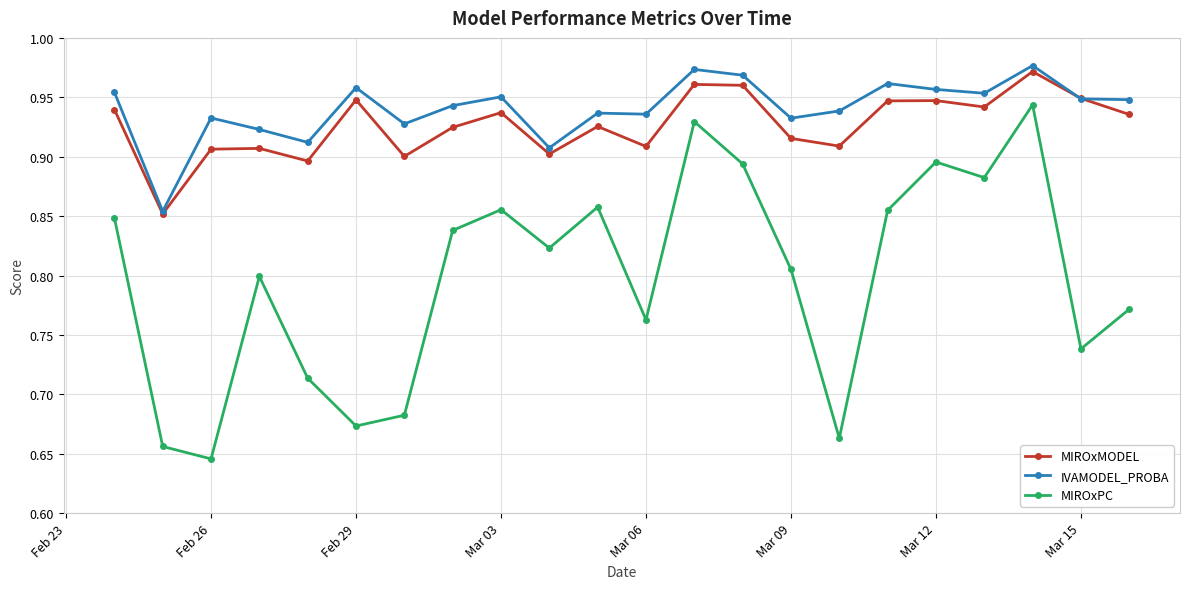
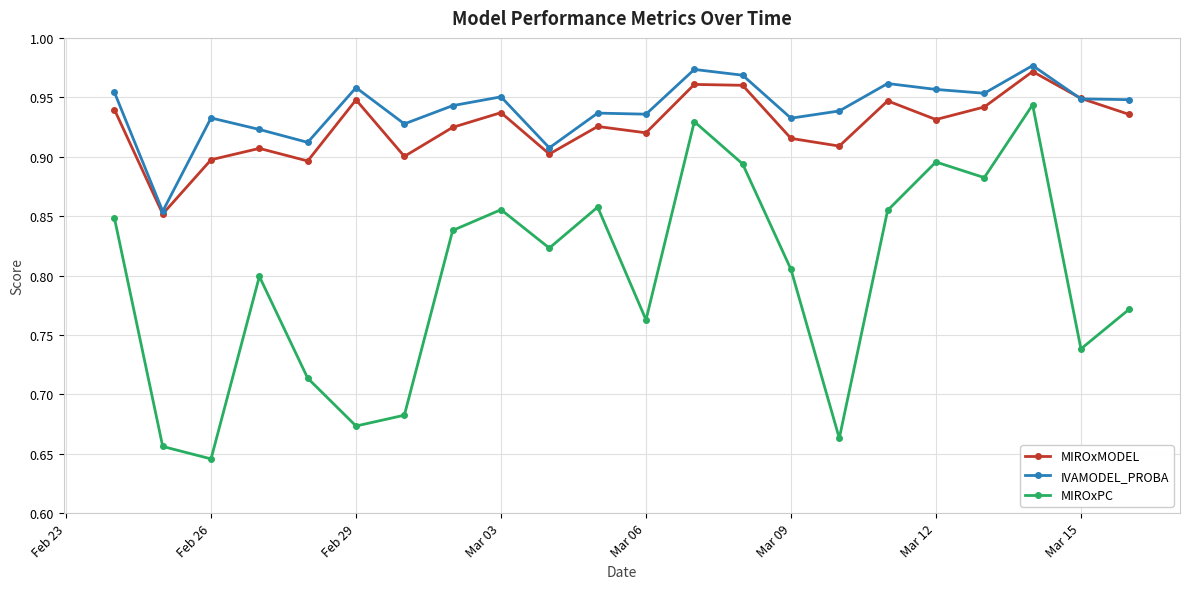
  {
    "MIROxMODEL": {
-     "Feb 26": 0.906,
+     "Feb 26": 0.897,
      "Feb 29": 0.948,
      "Mar 03": 0.937,
-     "Mar 06": 0.909,
+     "Mar 06": 0.920,
      "Mar 09": 0.915,
-     "Mar 12": 0.947
+     "Mar 12": 0.931
    },
    "IVAMODEL_PROBA": {
      "Feb 26": 0.933,
      "Feb 29": 0.958,
      "Mar 03": 0.950,
      "Mar 06": 0.936,
      "Mar 09": 0.932,
      "Mar 12": 0.957
    },
    "MIROxPC": {
      "Feb 26": 0.646,
      "Feb 29": 0.673,
      "Mar 03": 0.855,
      "Mar 06": 0.763,
      "Mar 09": 0.805,
      "Mar 12": 0.896,
      "Mar 15": 0.738
    }
  }
